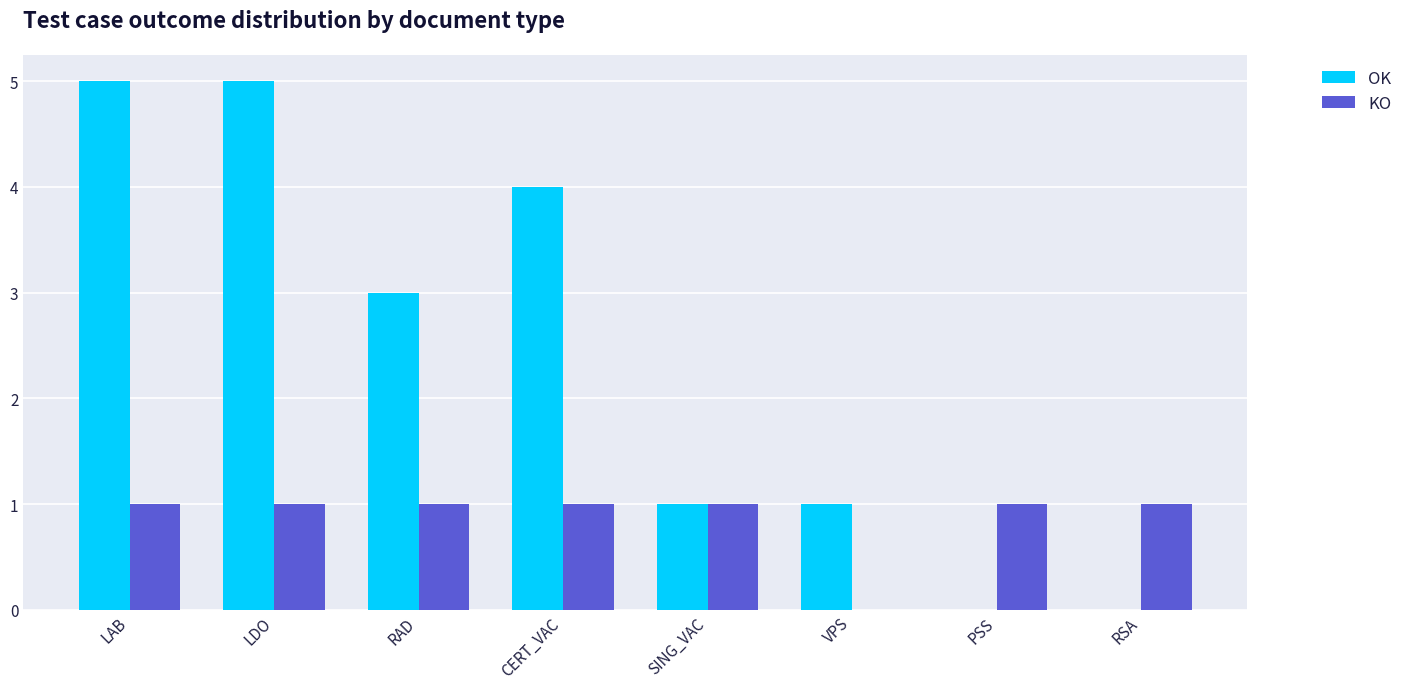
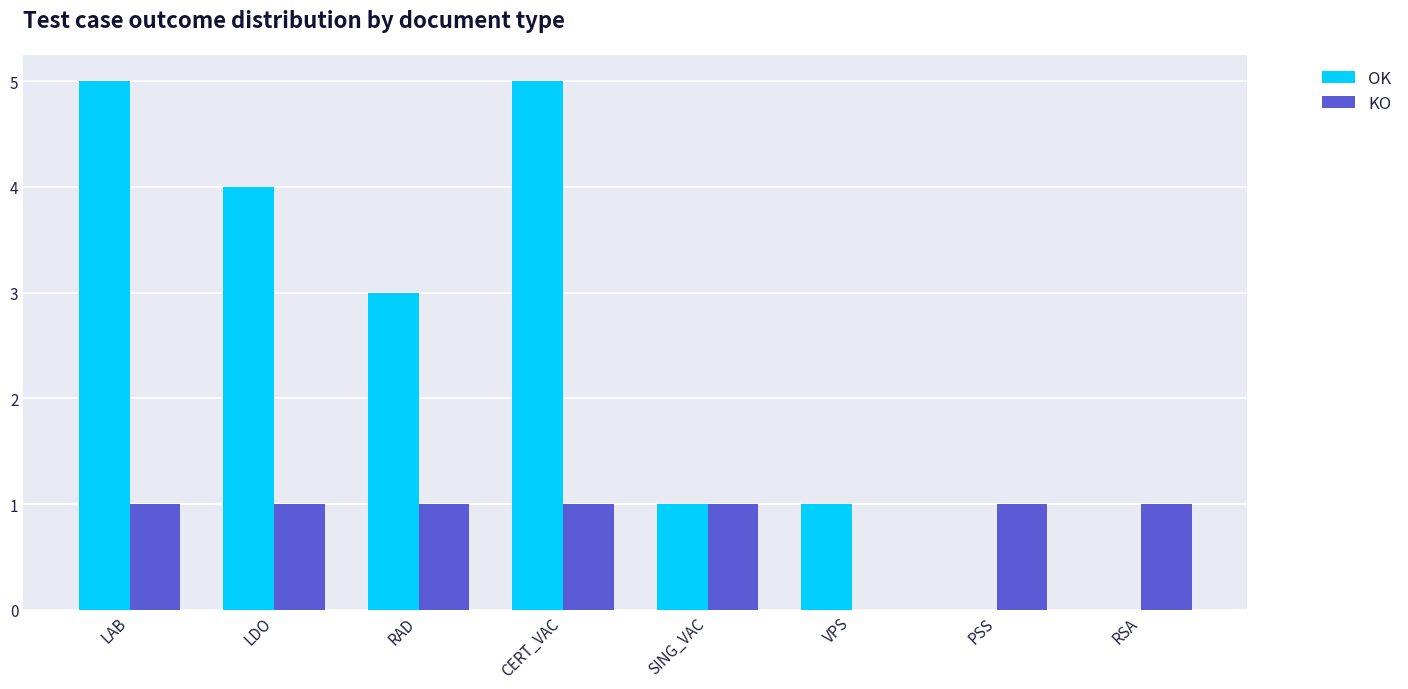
  {
    "OK": {
      "LAB": 5,
-     "LDO": 5,
+     "LDO": 4,
      "RAD": 3,
-     "CERT_VAC": 4,
+     "CERT_VAC": 5,
      "SING_VAC": 1,
      "VPS": 1,
      "PSS": 0,
      "RSA": 0
    },
    "KO": {
      "LAB": 1,
      "LDO": 1,
      "RAD": 1,
      "CERT_VAC": 1,
      "SING_VAC": 1,
      "VPS": 0,
      "PSS": 1,
      "RSA": 1
    }
  }
